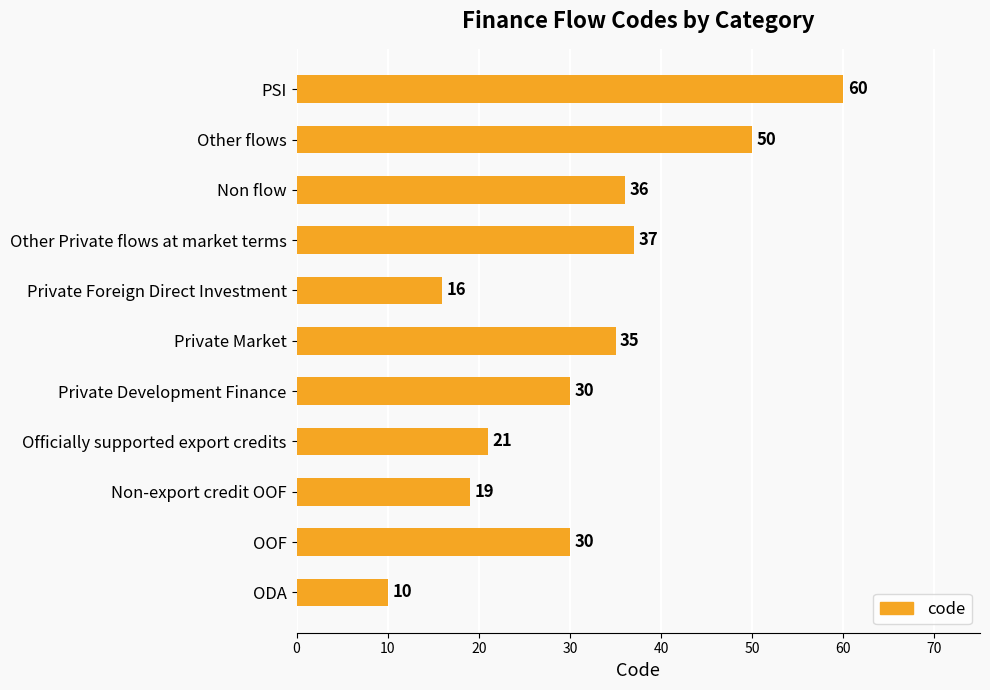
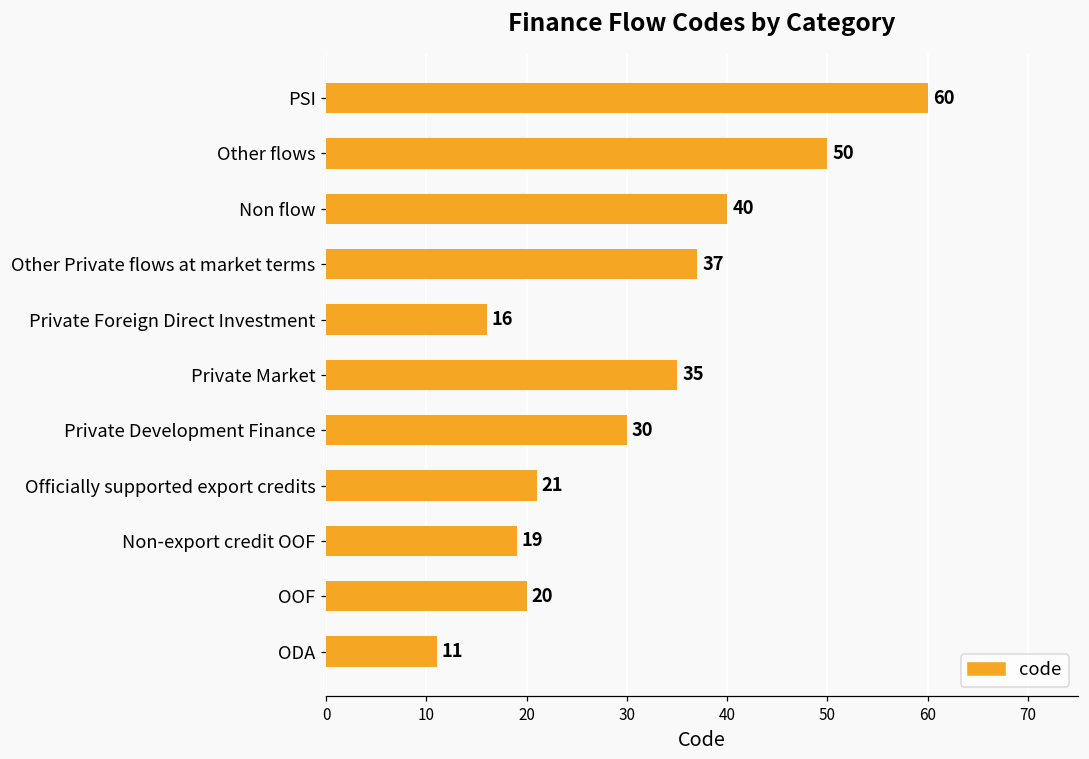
  {
    "PSI": 60,
    "Other flows": 50,
-   "Non flow": 36,
+   "Non flow": 40,
    "Other Private flows at market terms": 37,
    "Private Foreign Direct Investment": 16,
    "Private Market": 35,
    "Private Development Finance": 30,
    "Officially supported export credits": 21,
    "Non-export credit OOF": 19,
-   "OOF": 30,
-   "ODA": 10
+   "OOF": 20,
+   "ODA": 11
  }
